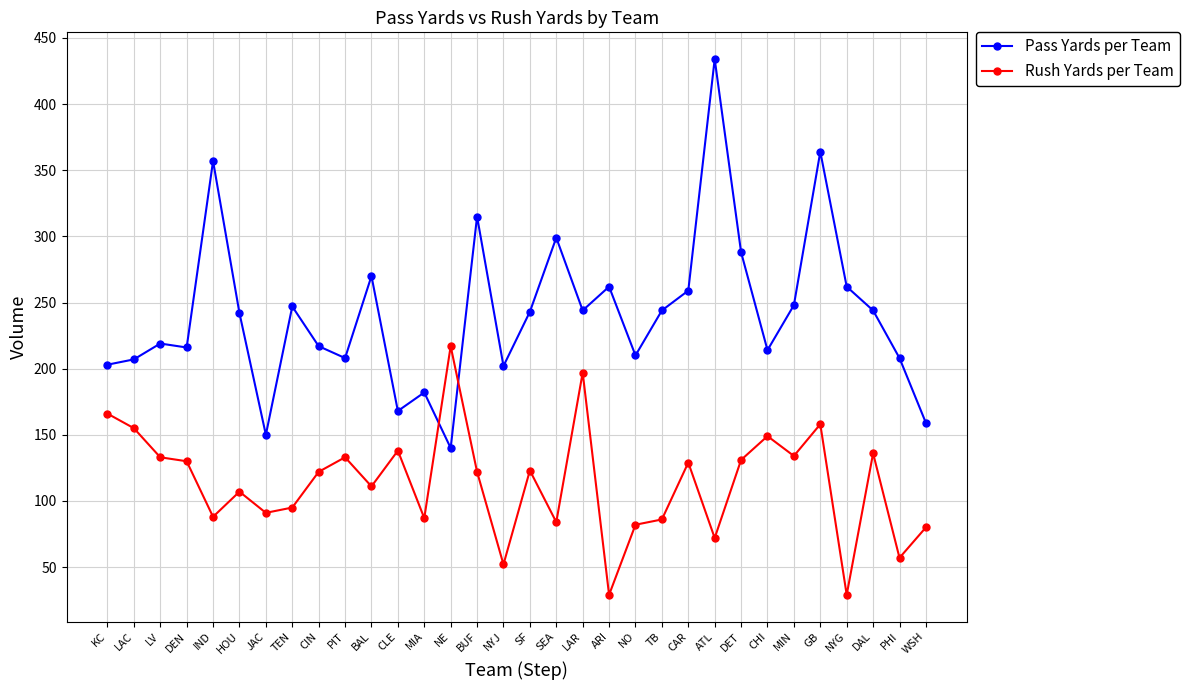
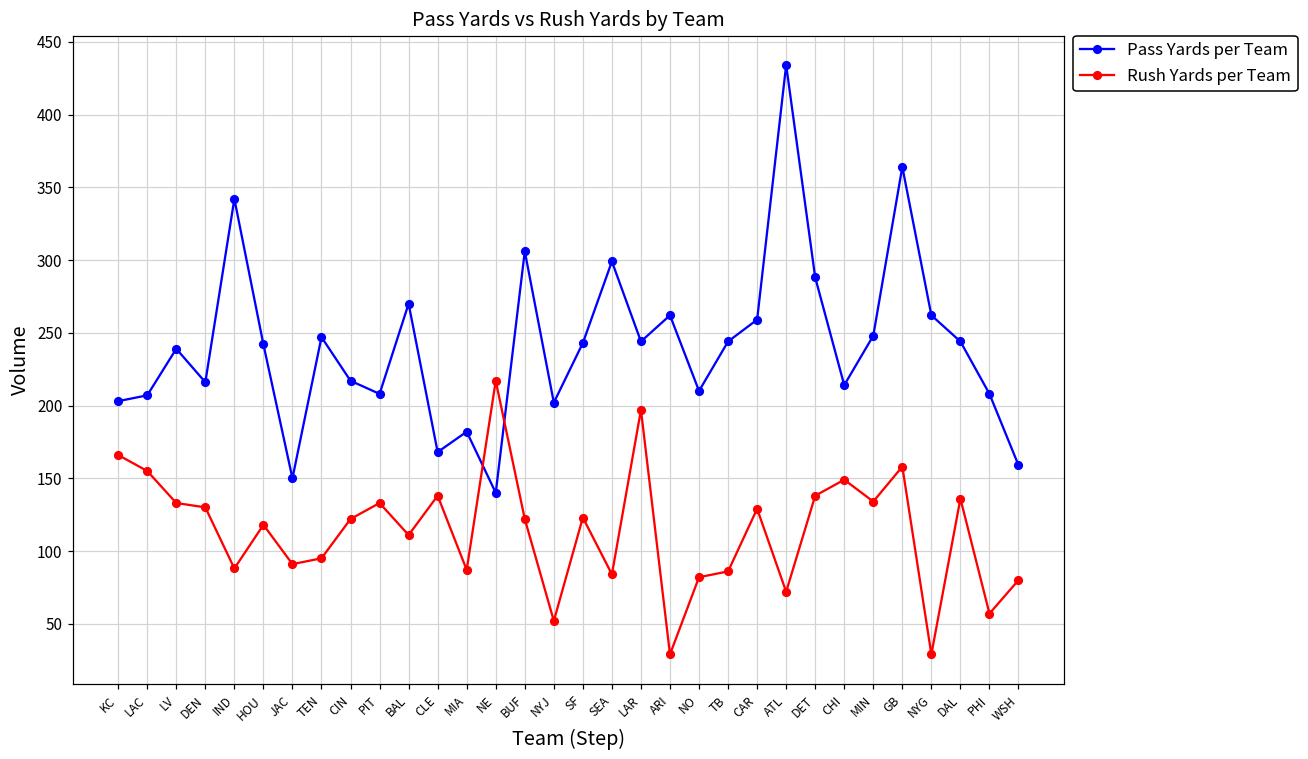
  {
    "Pass Yards per Team": {
      "KC": 203,
      "LAC": 207,
-     "LV": 219,
+     "LV": 239,
      "DEN": 216,
-     "IND": 357,
+     "IND": 342,
      "HOU": 242,
      "JAC": 150,
      "TEN": 247,
      "CIN": 217,
      "PIT": 208,
      "BAL": 270,
      "CLE": 168,
      "MIA": 182,
      "NE": 140,
-     "BUF": 315,
+     "BUF": 306,
      "NYJ": 202,
      "SF": 243,
      "SEA": 299,
      "LAR": 244,
      "ARI": 262,
      "NO": 210,
      "TB": 244,
      "CAR": 259,
      "ATL": 434,
      "DET": 288,
      "CHI": 214,
      "MIN": 248,
      "GB": 364,
      "NYG": 262,
      "DAL": 244,
      "PHI": 208,
      "WSH": 159
    },
    "Rush Yards per Team": {
      "KC": 166,
      "LAC": 155,
      "LV": 133,
      "DEN": 130,
      "IND": 88,
-     "HOU": 107,
+     "HOU": 118,
      "JAC": 91,
      "TEN": 95,
      "CIN": 122,
      "PIT": 133,
      "BAL": 111,
      "CLE": 138,
      "MIA": 87,
      "NE": 217,
      "BUF": 122,
      "NYJ": 52,
      "SF": 123,
      "SEA": 84,
      "LAR": 197,
      "ARI": 29,
      "NO": 82,
      "TB": 86,
      "CAR": 129,
      "ATL": 72,
-     "DET": 131,
+     "DET": 138,
      "CHI": 149,
      "MIN": 134,
      "GB": 158,
      "NYG": 29,
      "DAL": 136,
      "PHI": 57,
      "WSH": 80
    }
  }
